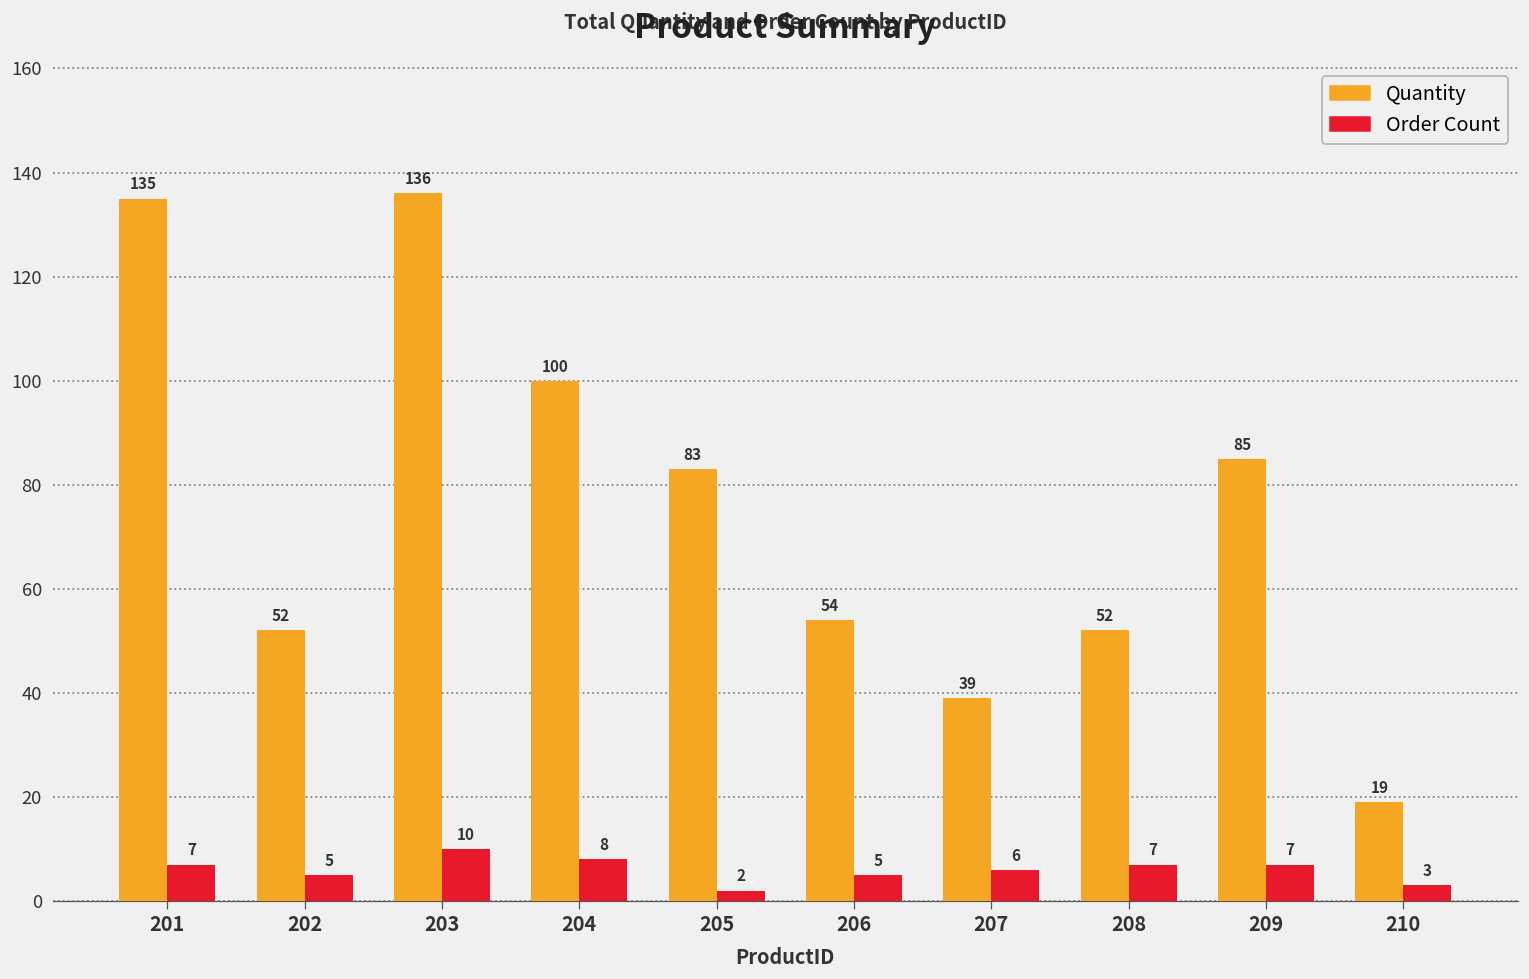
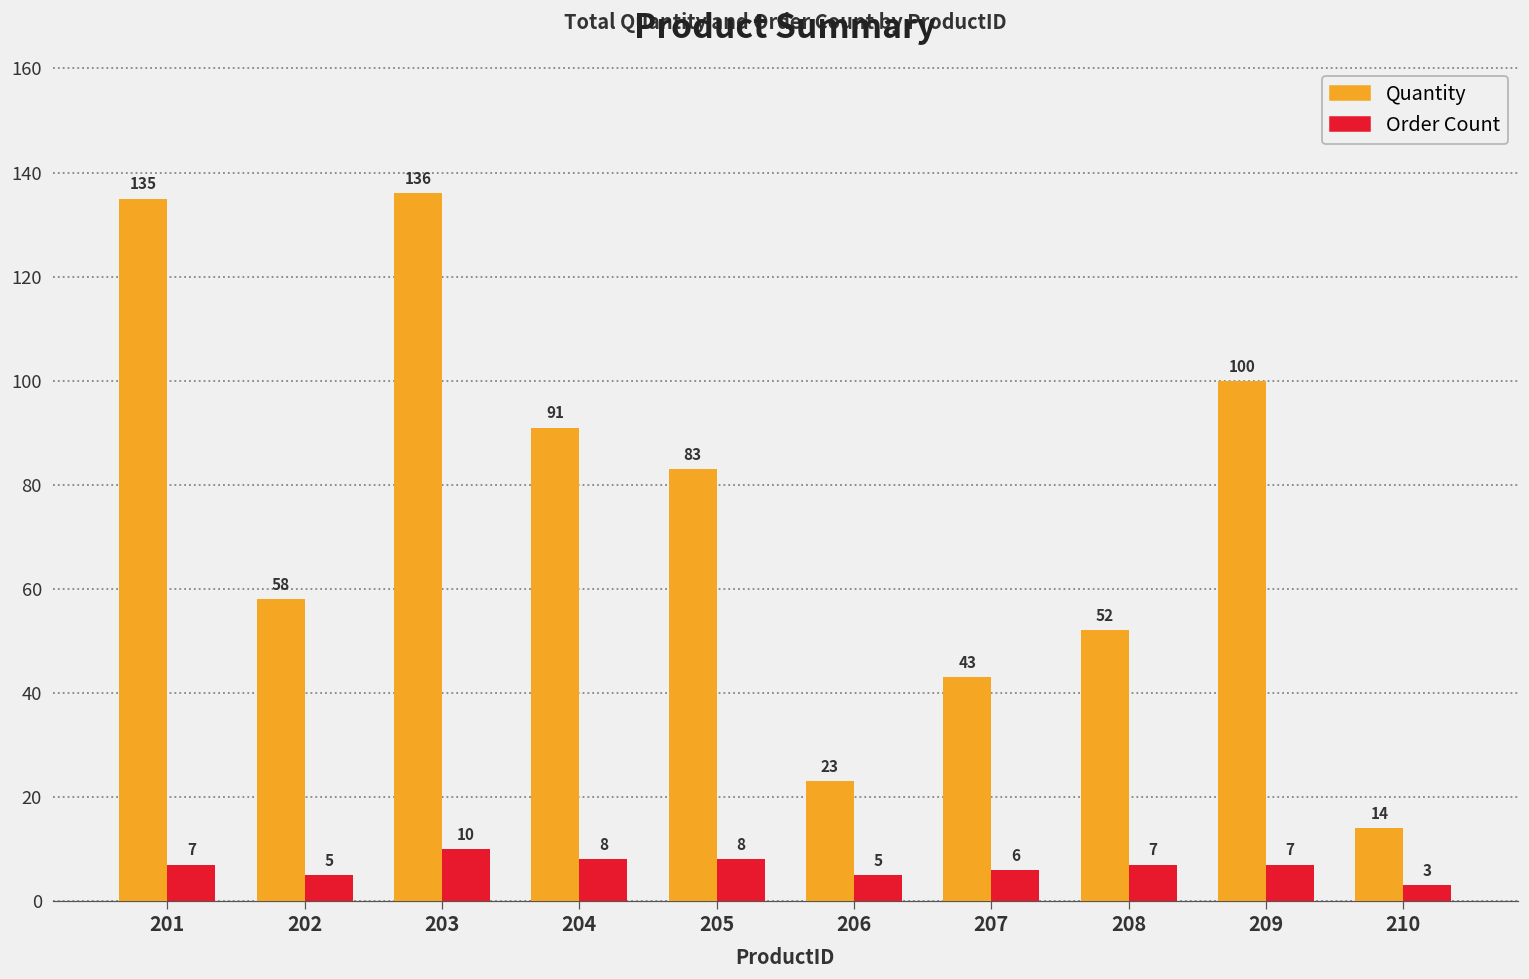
  {
    "Quantity": {
      "201": 135,
-     "202": 52,
+     "202": 58,
      "203": 136,
-     "204": 100,
+     "204": 91,
      "205": 83,
-     "206": 54,
-     "207": 39,
+     "206": 23,
+     "207": 43,
      "208": 52,
-     "209": 85,
-     "210": 19
+     "209": 100,
+     "210": 14
    },
    "Order Count": {
      "201": 7,
      "202": 5,
      "203": 10,
      "204": 8,
-     "205": 2,
+     "205": 8,
      "206": 5,
      "207": 6,
      "208": 7,
      "209": 7,
      "210": 3
    }
  }
